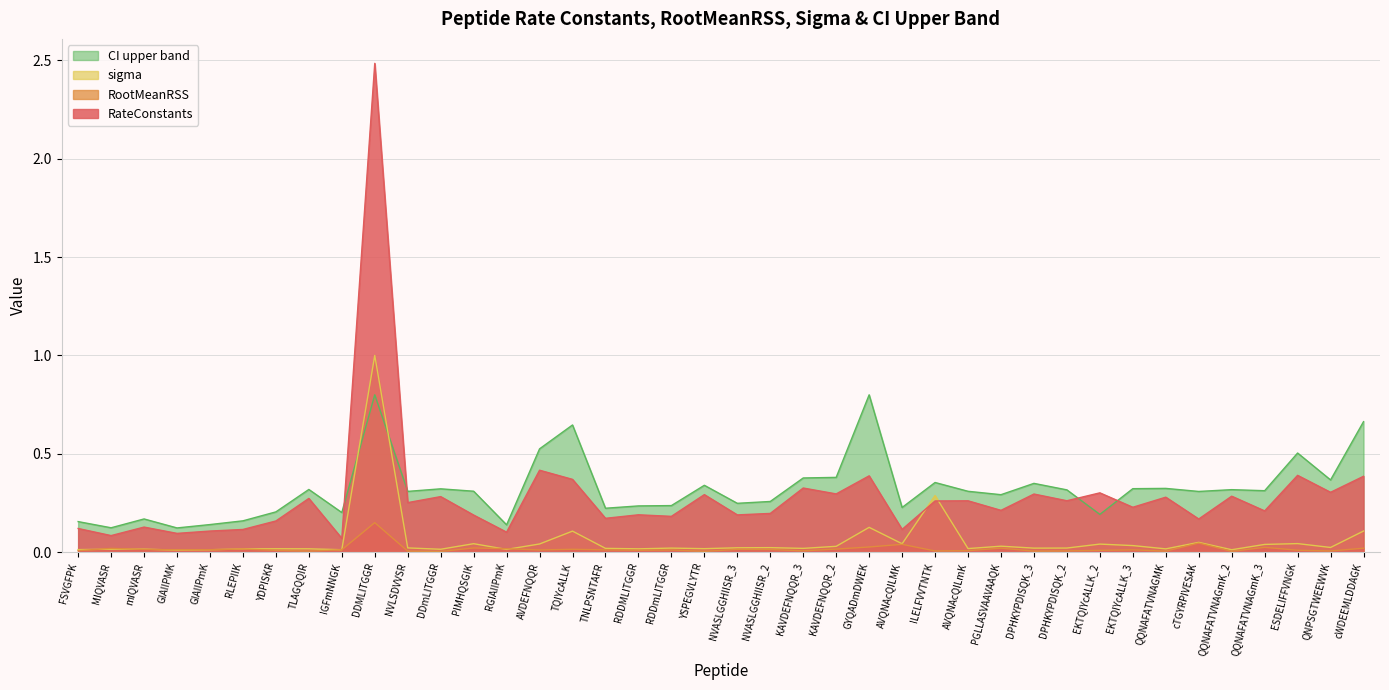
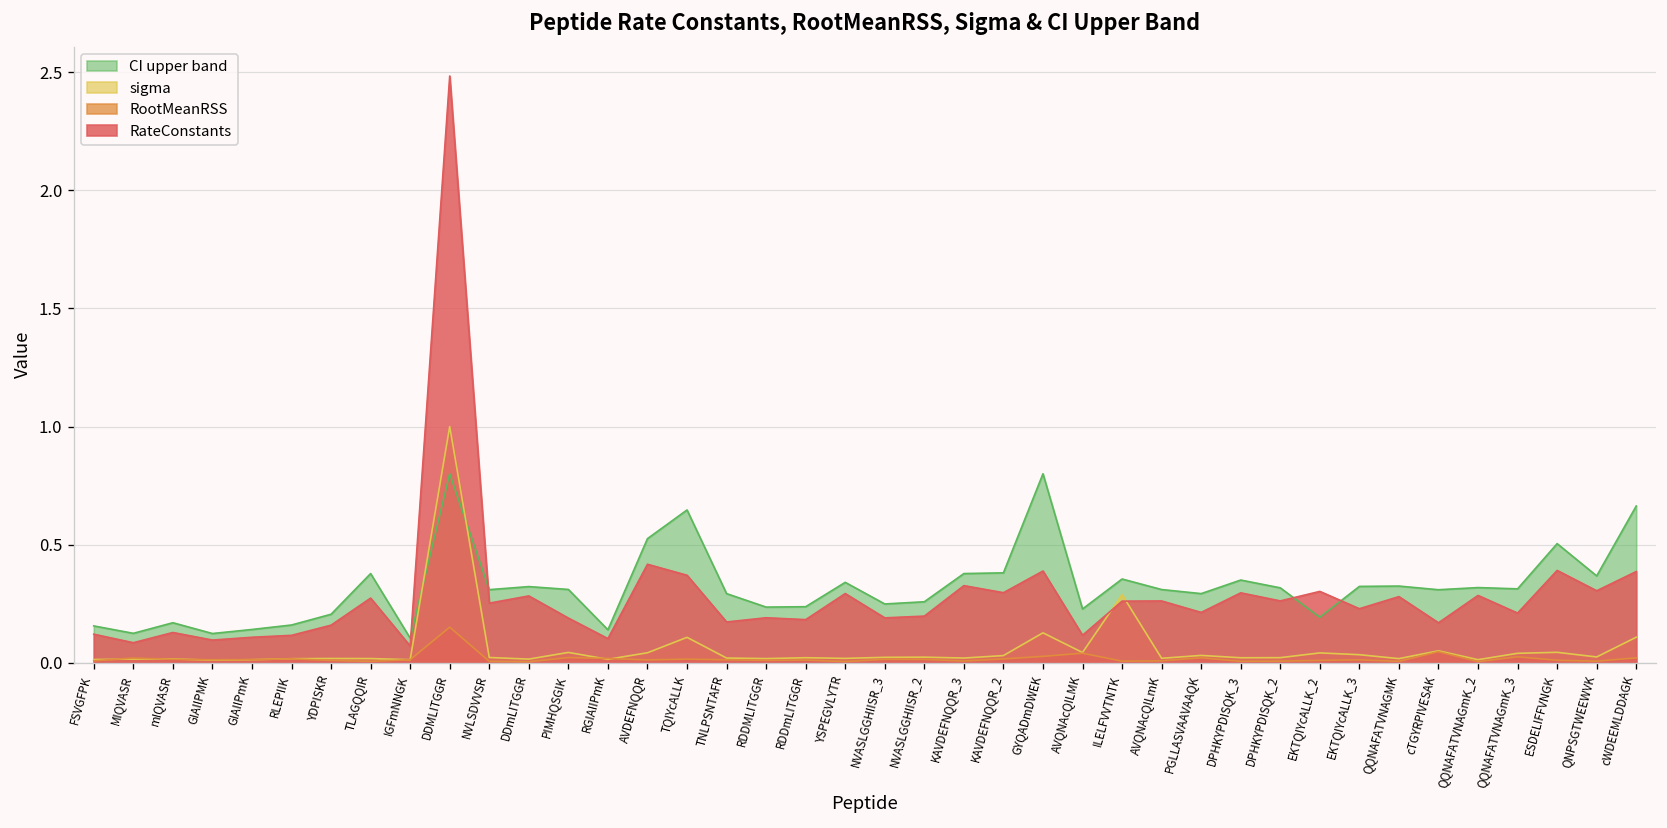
  {
    "CI upper band": {
      "FSVGFPK": 0.16,
      "MIQVASR": 0.12,
      "mIQVASR": 0.17,
      "GIAIIPMK": 0.12,
      "GIAIIPmK": 0.14,
      "RLEPIIK": 0.16,
      "YDPISKR": 0.21,
-     "TLAGQQIR": 0.32,
-     "IGFmNNGK": 0.20,
+     "TLAGQQIR": 0.38,
+     "IGFmNNGK": 0.10,
      "DDMLITGGR": 0.80,
      "NVLSDVVSR": 0.31,
      "DDmLITGGR": 0.32,
      "PIMHQSGIK": 0.31,
      "RGIAIIPmK": 0.14,
      "AVDEFNQQR": 0.53,
      "TQIYcALLK": 0.65,
-     "TNLPSNTAFR": 0.22,
+     "TNLPSNTAFR": 0.29,
      "RDDMLITGGR": 0.24,
      "RDDmLITGGR": 0.24,
      "YSPEGVLYTR": 0.34,
      "NVASLGGHIISR_3": 0.25,
      "NVASLGGHIISR_2": 0.26,
      "KAVDEFNQQR_3": 0.38,
      "KAVDEFNQQR_2": 0.38,
      "GYQADmDWEK": 0.80,
      "AVQNAcQILMK": 0.23,
      "ILELFVVTNTK": 0.35,
      "AVQNAcQILmK": 0.31,
      "PGLLASVAAVAAQK": 0.29,
      "DPHKYPDISQK_3": 0.35,
      "DPHKYPDISQK_2": 0.32,
      "EKTQIYcALLK_2": 0.19,
      "EKTQIYcALLK_3": 0.32,
      "QQNAFATVNAGMK": 0.32,
      "cTGYRPIVESAK": 0.31,
      "QQNAFATVNAGmK_2": 0.32,
      "QQNAFATVNAGmK_3": 0.31,
      "ESDELIFFVNGK": 0.50,
      "QNPSGTWEEWVK": 0.37,
      "cWDEEMLDDAGK": 0.66
    },
    "sigma": {
      "DDMLITGGR": 1.00,
      "NVLSDVVSR": 0.02,
      "PIMHQSGIK": 0.04,
      "AVDEFNQQR": 0.04,
      "TQIYcALLK": 0.11,
      "YSPEGVLYTR": 0.02,
      "KAVDEFNQQR_2": 0.03,
      "GYQADmDWEK": 0.13,
      "ILELFVVTNTK": 0.29,
      "DPHKYPDISQK_3": 0.02,
      "DPHKYPDISQK_2": 0.02,
      "EKTQIYcALLK_2": 0.04,
      "EKTQIYcALLK_3": 0.03,
      "QQNAFATVNAGmK_3": 0.04,
      "ESDELIFFVNGK": 0.04,
      "QNPSGTWEEWVK": 0.02,
      "cWDEEMLDDAGK": 0.11
    }
  }
